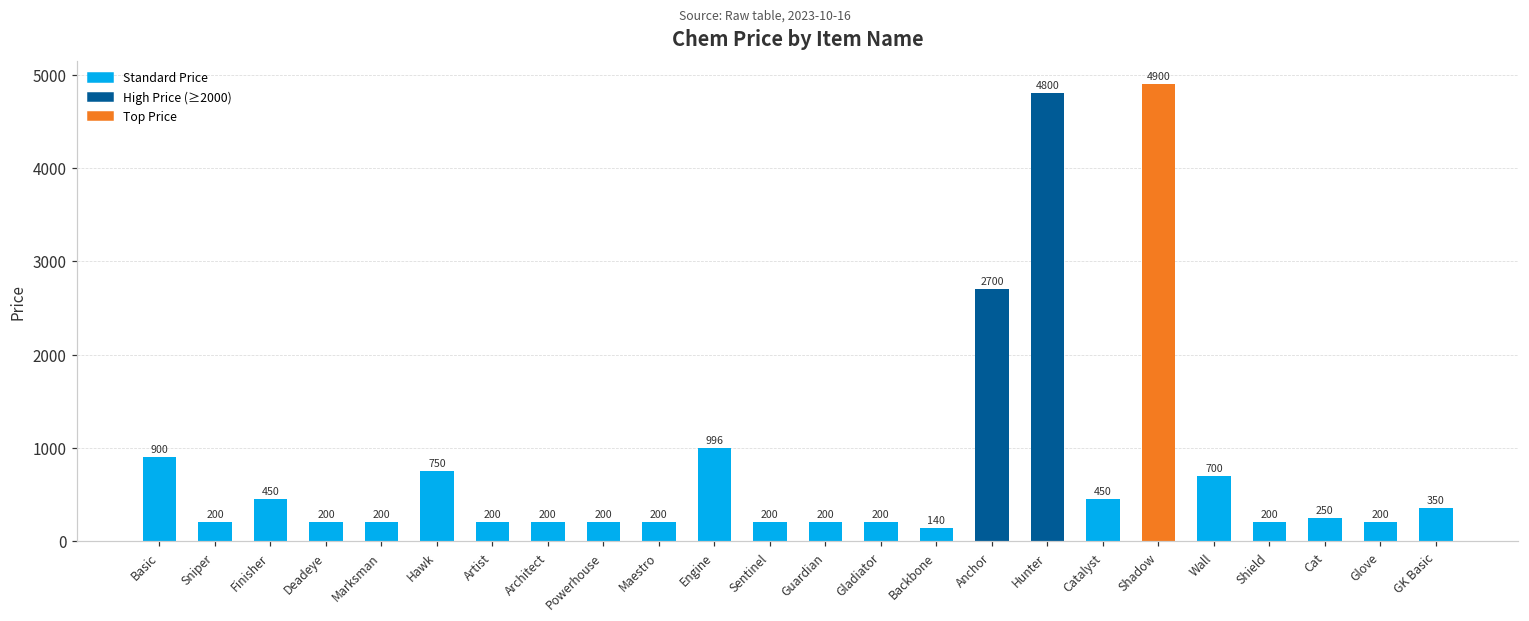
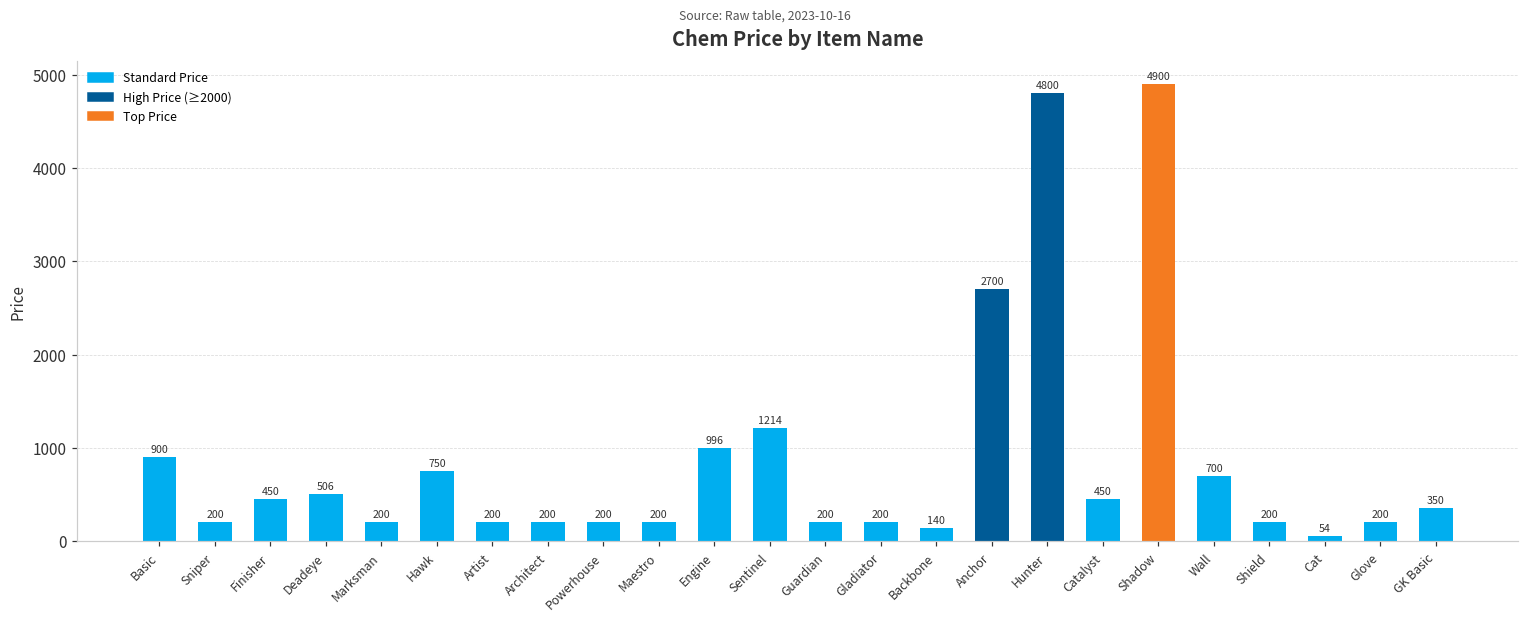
  {
    "Basic": 900,
    "Sniper": 200,
    "Finisher": 450,
-   "Deadeye": 200,
+   "Deadeye": 506,
    "Marksman": 200,
    "Hawk": 750,
    "Artist": 200,
    "Architect": 200,
    "Powerhouse": 200,
    "Maestro": 200,
    "Engine": 996,
-   "Sentinel": 200,
+   "Sentinel": 1214,
    "Guardian": 200,
    "Gladiator": 200,
    "Backbone": 140,
    "Anchor": 2700,
    "Hunter": 4800,
    "Catalyst": 450,
    "Shadow": 4900,
    "Wall": 700,
    "Shield": 200,
-   "Cat": 250,
+   "Cat": 54,
    "Glove": 200,
    "GK Basic": 350
  }
